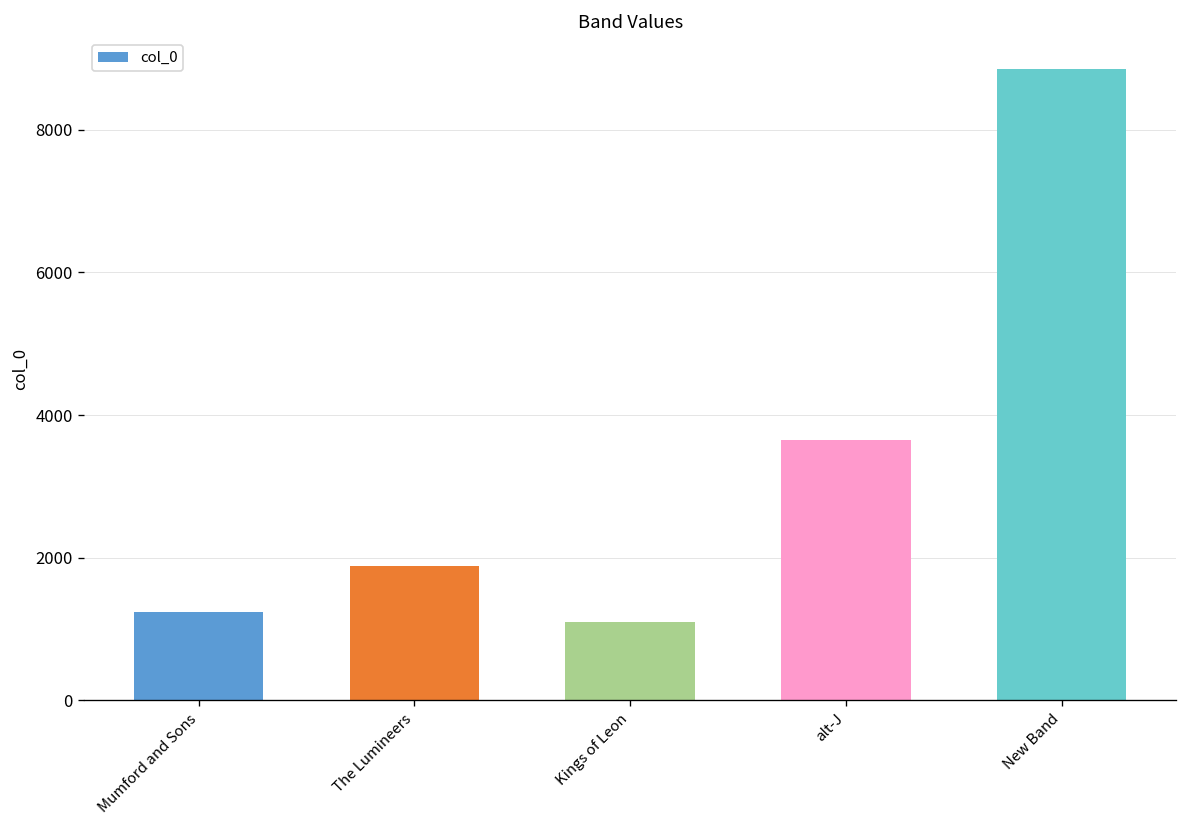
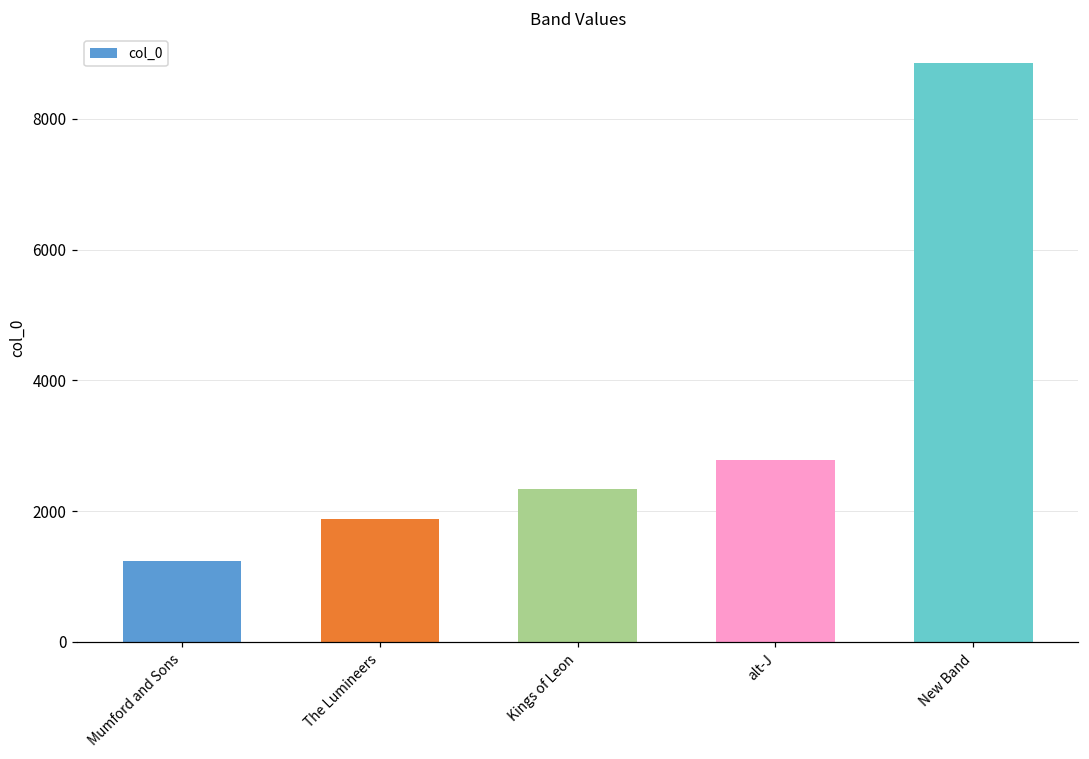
  {
    "Mumford and Sons": 1200,
    "The Lumineers": 1900,
-   "Kings of Leon": 1100,
-   "alt-J": 3700,
+   "Kings of Leon": 2300,
+   "alt-J": 2800,
    "New Band": 8900
  }
